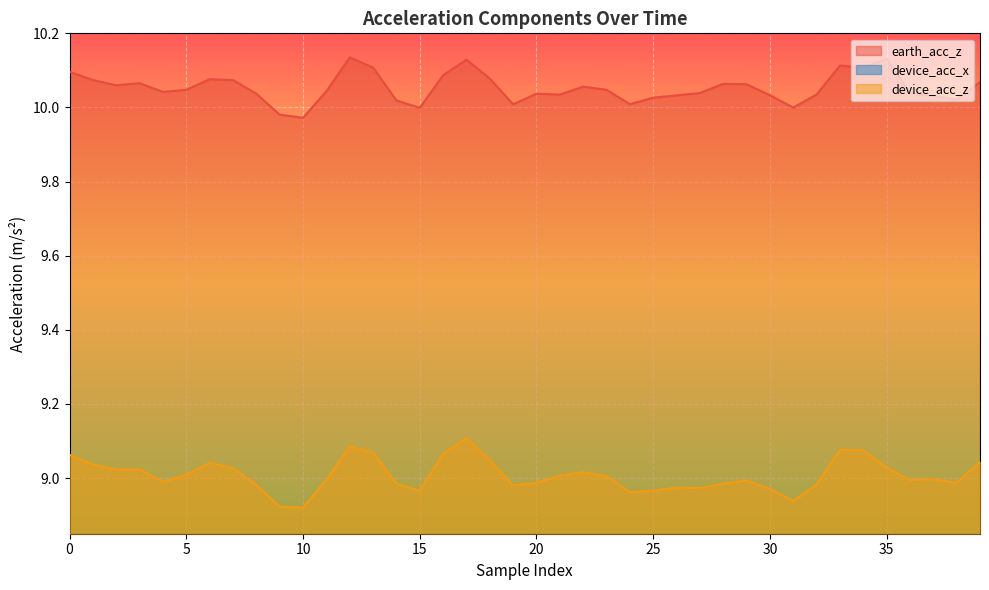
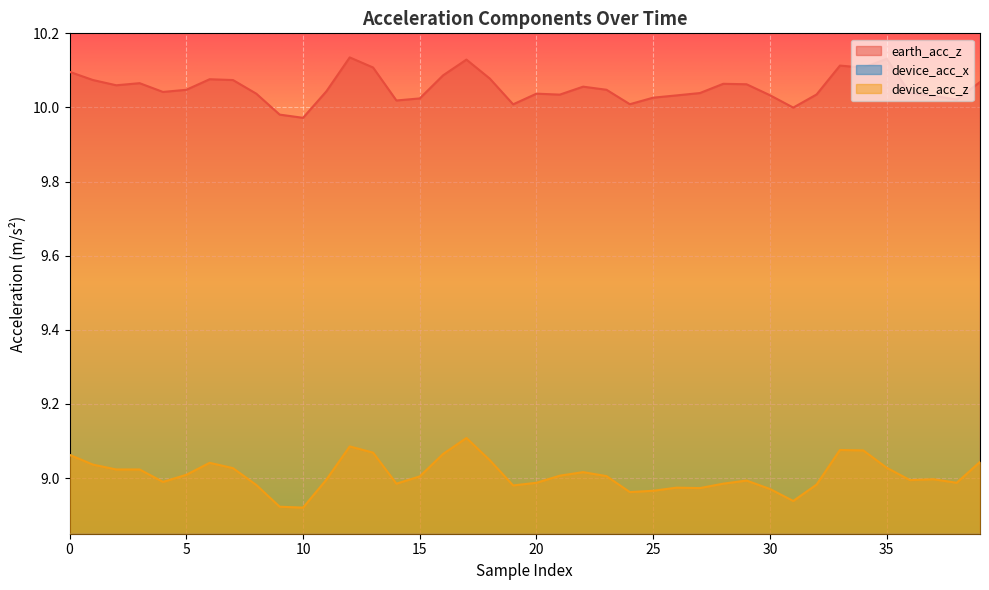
  {
    "earth_acc_z": {
      "0": 10.10,
      "5": 10.05,
      "10": 9.97,
-     "15": 10.00,
+     "15": 10.02,
      "20": 10.04,
      "25": 10.03,
      "30": 10.03
    },
    "device_acc_z": {
      "0": 9.06,
      "5": 9.01,
      "10": 8.92,
-     "15": 8.97,
+     "15": 9.00,
      "20": 8.99,
      "25": 8.97,
      "30": 8.97,
      "35": 9.03
    }
  }
